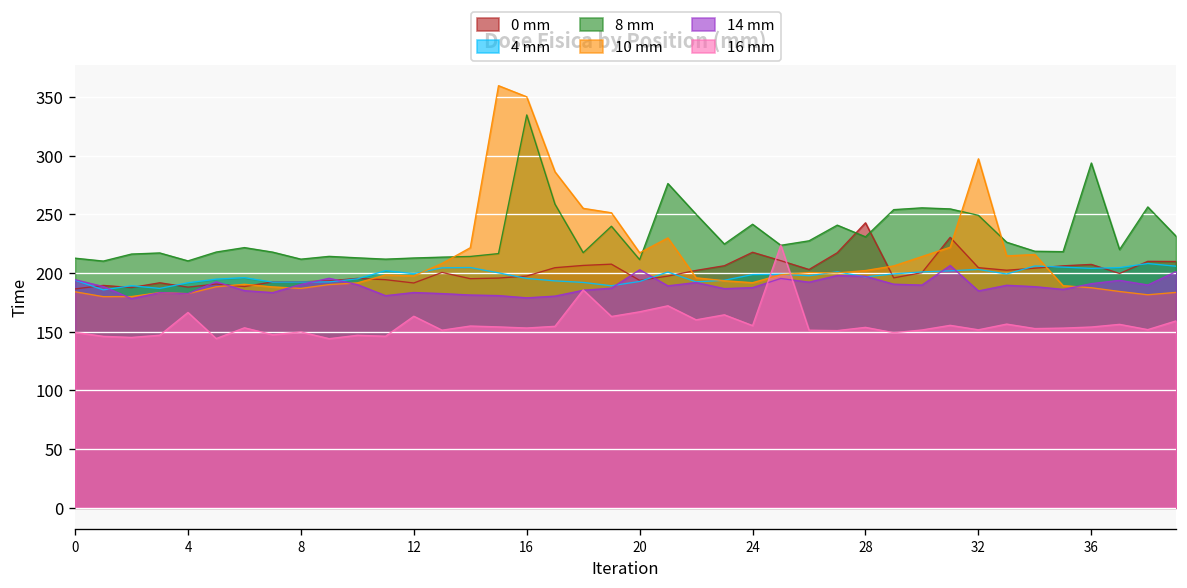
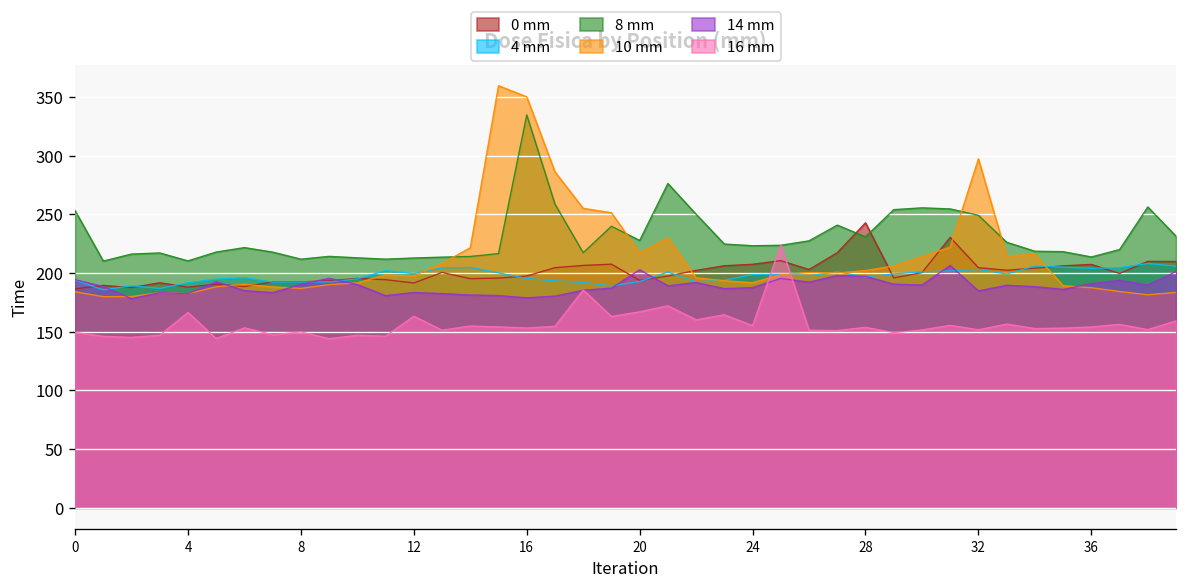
  {
    "0 mm": {
      "4": 190,
      "12": 190,
-     "24": 220,
+     "24": 210,
      "28": 240,
      "36": 210
    },
    "4 mm": {
      "4": 190,
      "24": 200,
      "36": 200
    },
    "8 mm": {
-     "0": 210,
+     "0": 250,
      "4": 210,
      "8": 210,
      "12": 210,
      "16": 330,
-     "20": 210,
-     "24": 240,
+     "20": 230,
+     "24": 220,
      "28": 230,
      "32": 250,
-     "36": 290
+     "36": 210
    },
    "10 mm": {
      "8": 190,
      "16": 350,
      "20": 220,
      "24": 190,
      "28": 200,
      "32": 300,
      "36": 190
    },
    "14 mm": {
      "12": 180,
      "16": 180,
      "20": 200,
      "24": 190,
      "32": 180,
      "36": 190
    },
    "16 mm": {
      "0": 150,
      "4": 170,
      "8": 150,
      "12": 160,
      "16": 150,
      "20": 170,
      "24": 160,
      "28": 150,
      "32": 150,
      "36": 150
    }
  }
